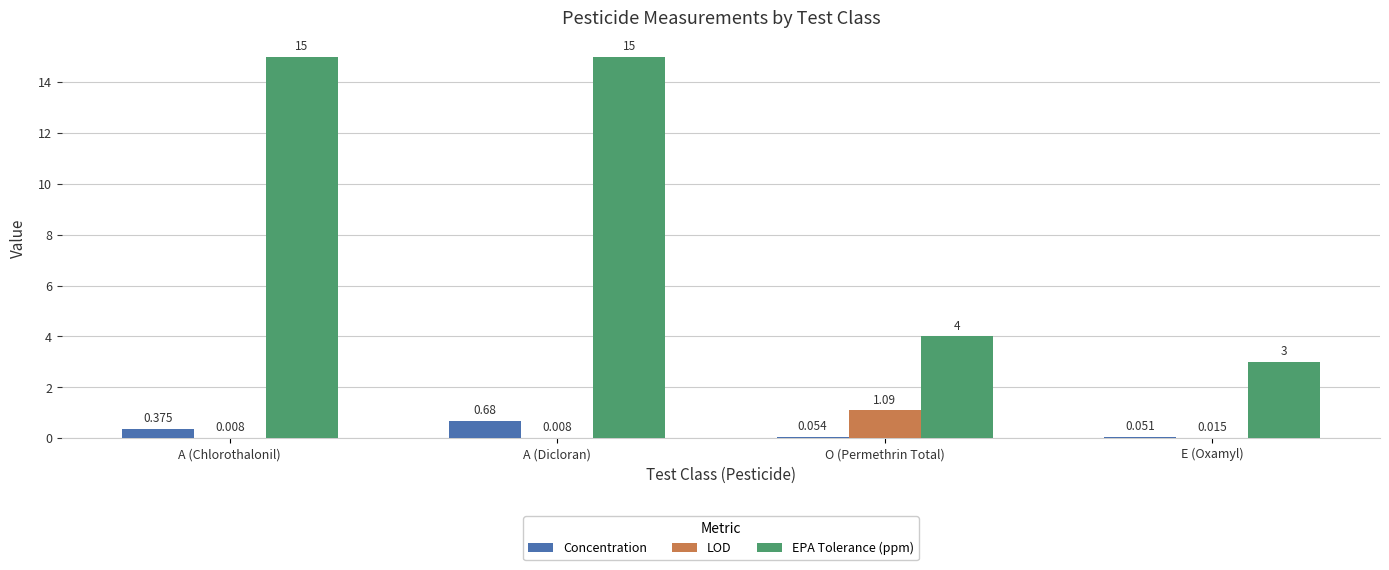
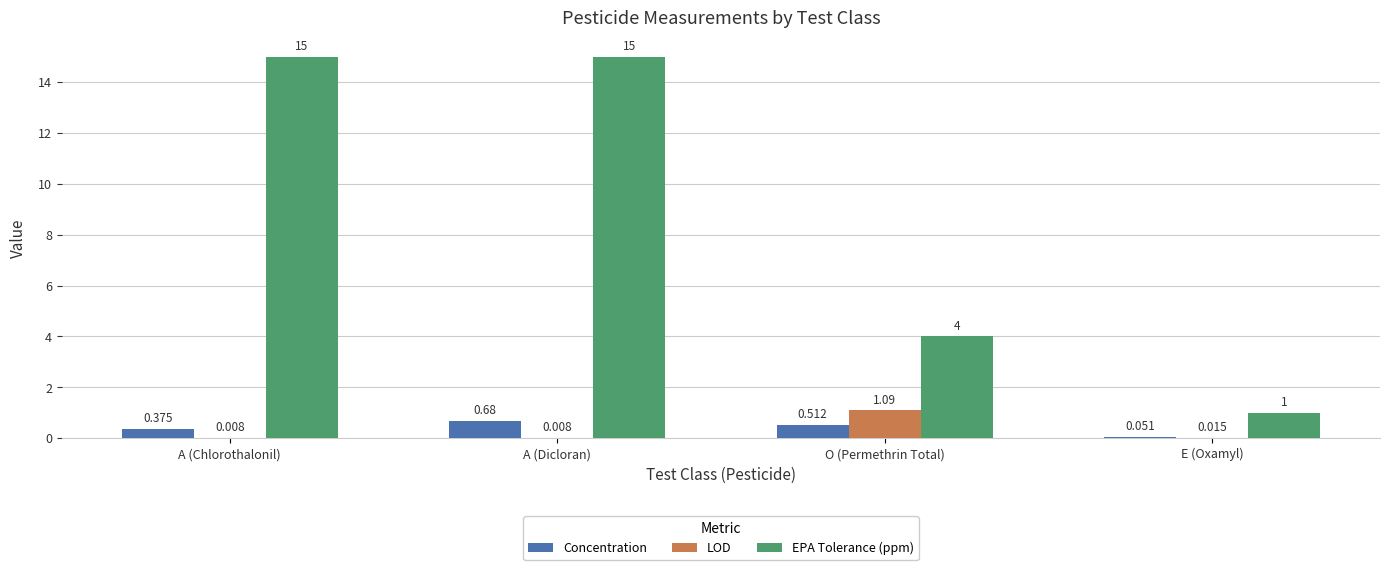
  {
    "Concentration": {
      "A (Chlorothalonil)": 0.375,
      "A (Dicloran)": 0.68,
-     "O (Permethrin Total)": 0.054,
+     "O (Permethrin Total)": 0.512,
      "E (Oxamyl)": 0.051
    },
    "LOD": {
      "A (Chlorothalonil)": 0.008,
      "A (Dicloran)": 0.008,
      "O (Permethrin Total)": 1.09,
      "E (Oxamyl)": 0.015
    },
    "EPA Tolerance (ppm)": {
      "A (Chlorothalonil)": 15,
      "A (Dicloran)": 15,
      "O (Permethrin Total)": 4,
-     "E (Oxamyl)": 3
+     "E (Oxamyl)": 1
    }
  }
